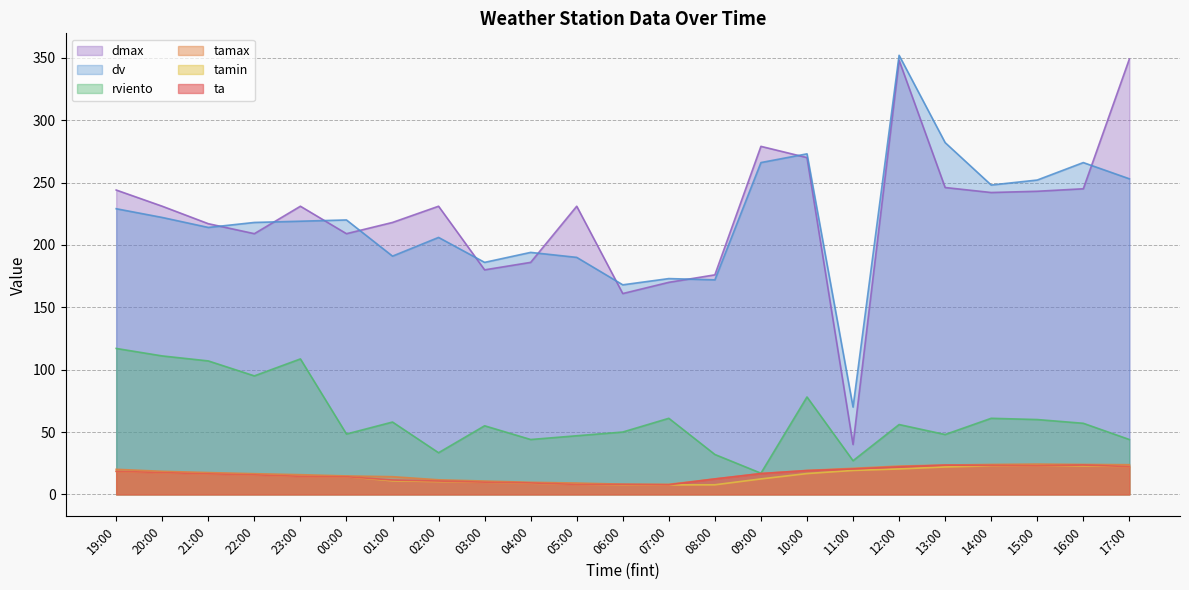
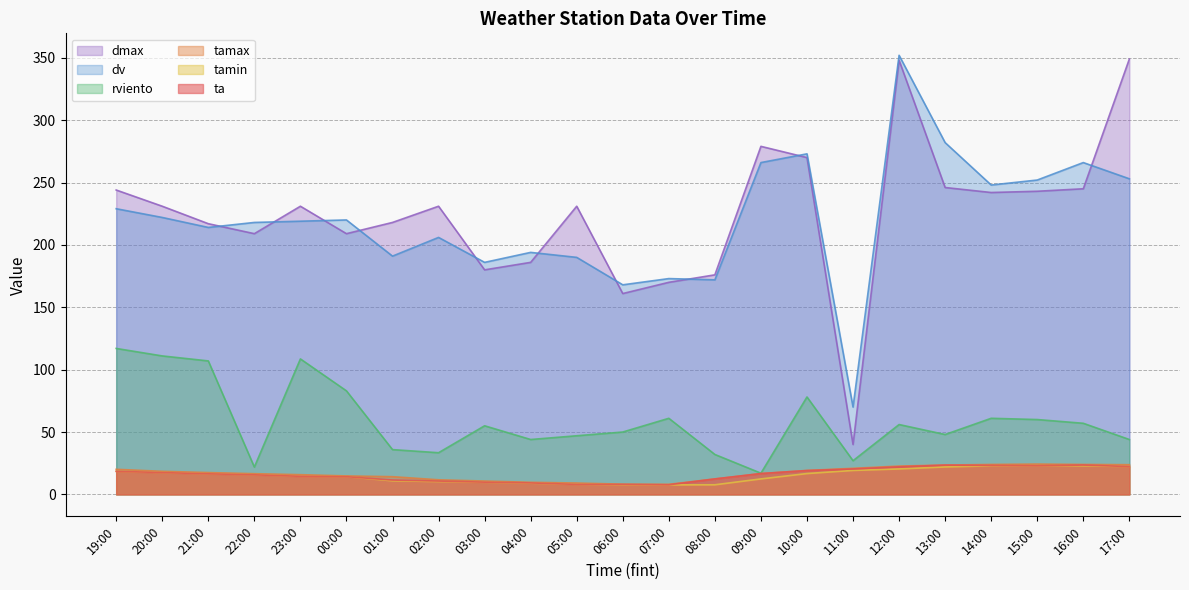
  {
    "rviento": {
      "19:00": 117,
      "20:00": 111,
      "21:00": 107,
-     "22:00": 95,
+     "22:00": 22,
      "23:00": 109,
-     "00:00": 48,
-     "01:00": 58,
+     "00:00": 83,
+     "01:00": 36,
      "02:00": 33,
      "03:00": 55,
      "04:00": 44,
      "05:00": 47,
      "06:00": 50,
      "07:00": 61,
      "08:00": 32,
      "10:00": 78,
      "11:00": 27,
      "12:00": 56,
      "13:00": 48,
      "14:00": 61,
      "15:00": 60,
      "16:00": 57,
      "17:00": 44
    }
  }
